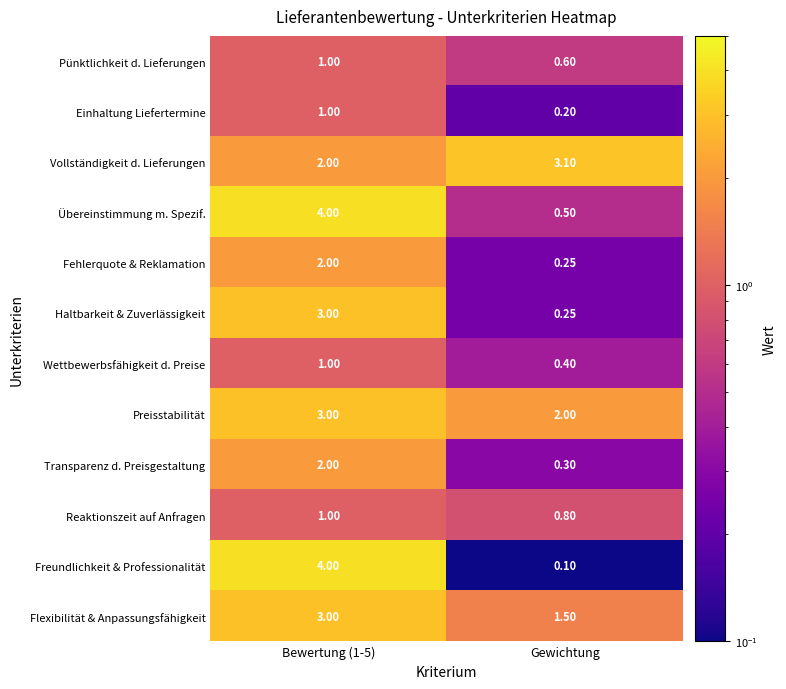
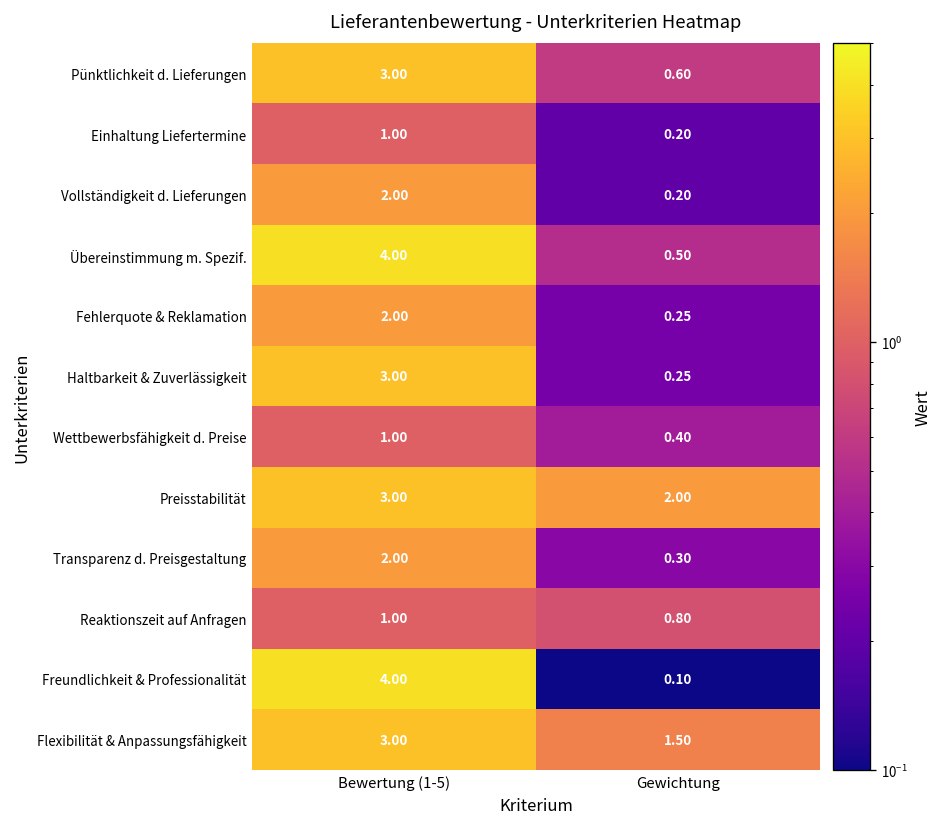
  {
    "Pünktlichkeit d. Lieferungen": {
-     "Bewertung (1-5)": 1.00,
+     "Bewertung (1-5)": 3.00,
      "Gewichtung": 0.60
    },
    "Einhaltung Liefertermine": {
      "Bewertung (1-5)": 1.00,
      "Gewichtung": 0.20
    },
    "Vollständigkeit d. Lieferungen": {
      "Bewertung (1-5)": 2.00,
-     "Gewichtung": 3.10
+     "Gewichtung": 0.20
    },
    "Übereinstimmung m. Spezif.": {
      "Bewertung (1-5)": 4.00,
      "Gewichtung": 0.50
    },
    "Fehlerquote & Reklamation": {
      "Bewertung (1-5)": 2.00,
      "Gewichtung": 0.25
    },
    "Haltbarkeit & Zuverlässigkeit": {
      "Bewertung (1-5)": 3.00,
      "Gewichtung": 0.25
    },
    "Wettbewerbsfähigkeit d. Preise": {
      "Bewertung (1-5)": 1.00,
      "Gewichtung": 0.40
    },
    "Preisstabilität": {
      "Bewertung (1-5)": 3.00,
      "Gewichtung": 2.00
    },
    "Transparenz d. Preisgestaltung": {
      "Bewertung (1-5)": 2.00,
      "Gewichtung": 0.30
    },
    "Reaktionszeit auf Anfragen": {
      "Bewertung (1-5)": 1.00,
      "Gewichtung": 0.80
    },
    "Freundlichkeit & Professionalität": {
      "Bewertung (1-5)": 4.00,
      "Gewichtung": 0.10
    },
    "Flexibilität & Anpassungsfähigkeit": {
      "Bewertung (1-5)": 3.00,
      "Gewichtung": 1.50
    }
  }
